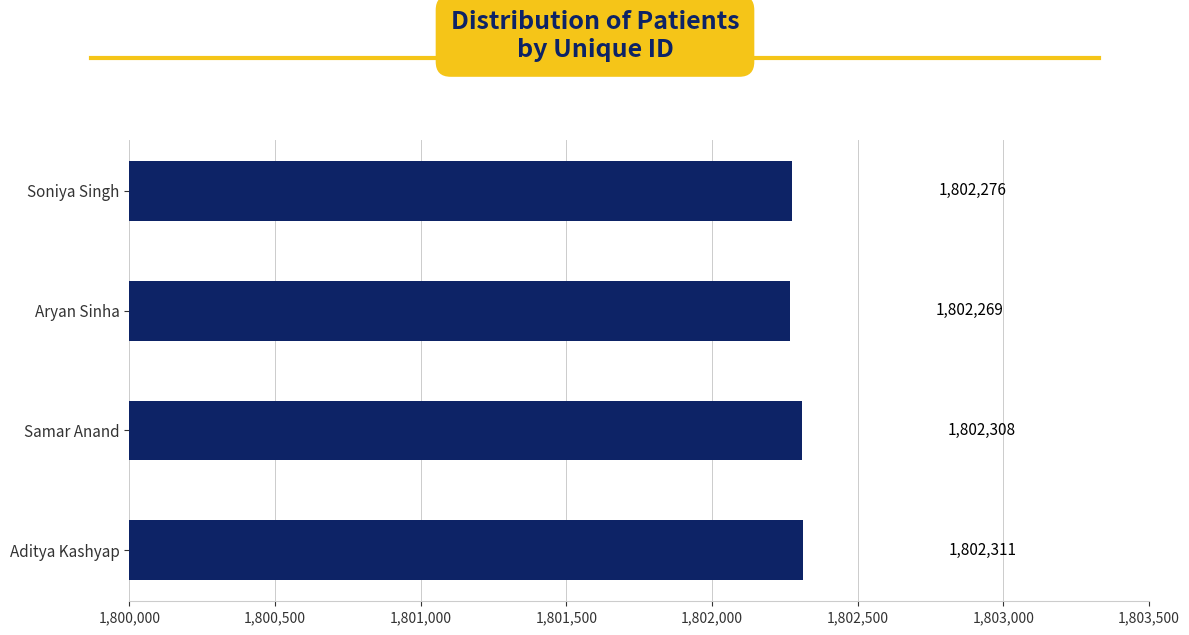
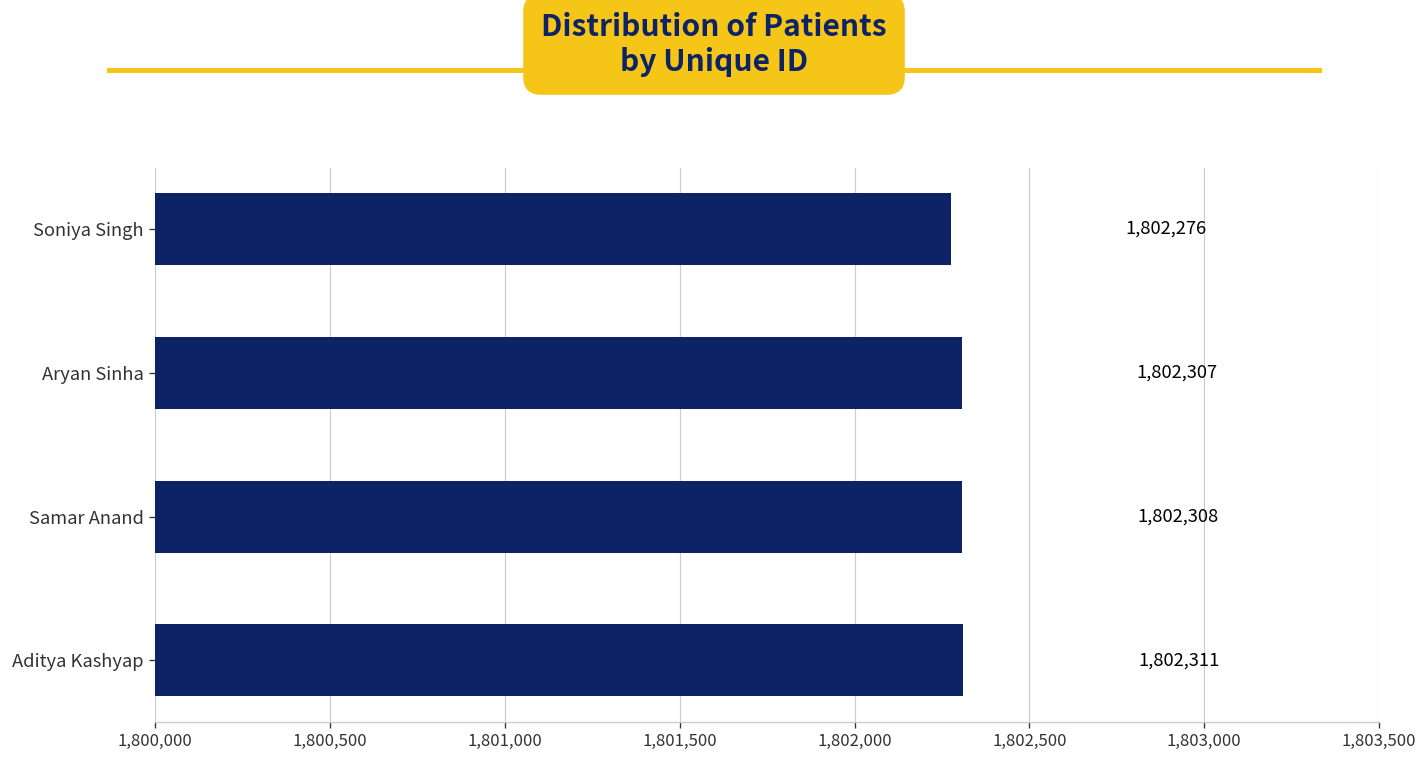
  {
-   "Aryan Sinha": "1,802,269"
+   "Aryan Sinha": "1,802,307"
  }
